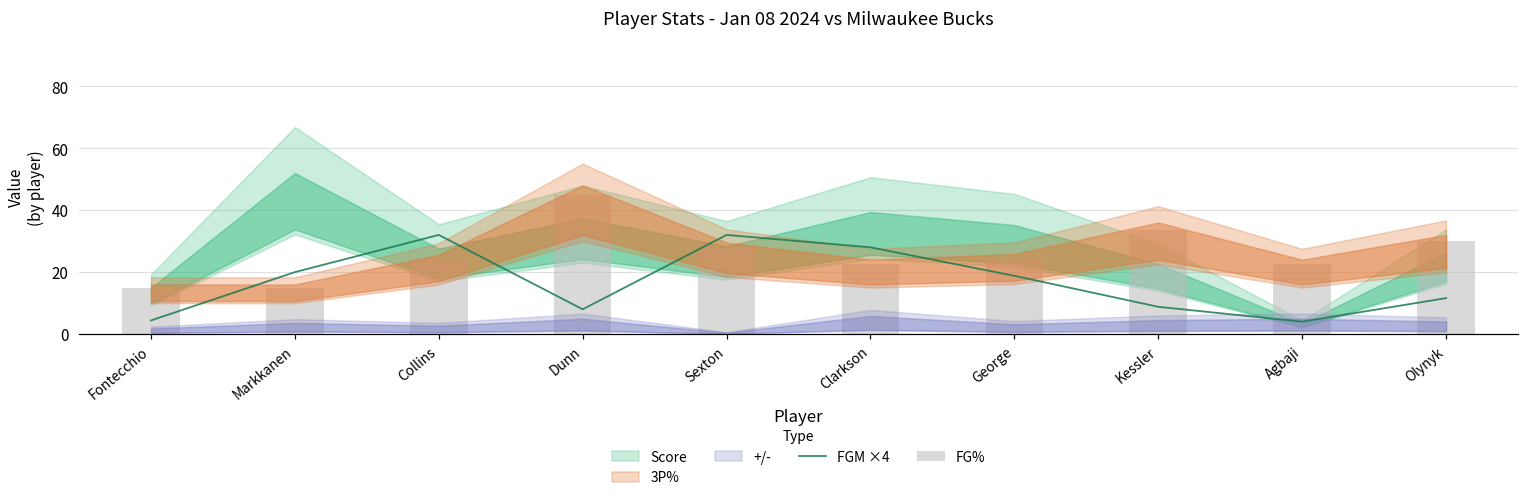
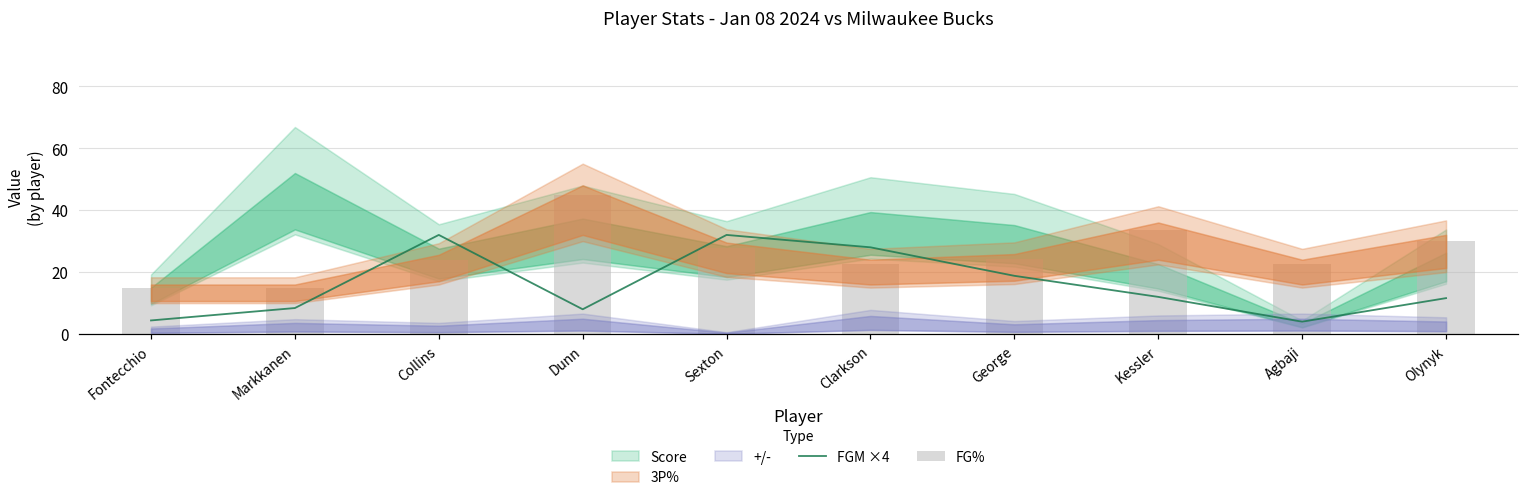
  {
    "FGM ×4": {
      "Fontecchio": 4,
-     "Markkanen": 20,
+     "Markkanen": 8,
      "Collins": 32,
      "Dunn": 8,
      "Sexton": 32,
      "George": 19,
-     "Kessler": 9,
+     "Kessler": 12,
      "Olynyk": 12
    }
  }
